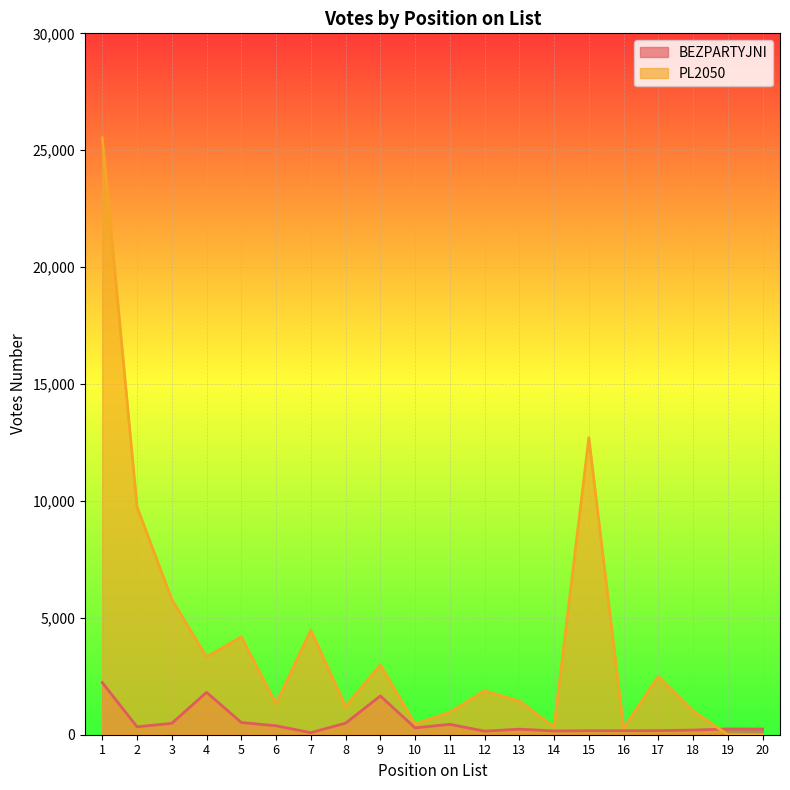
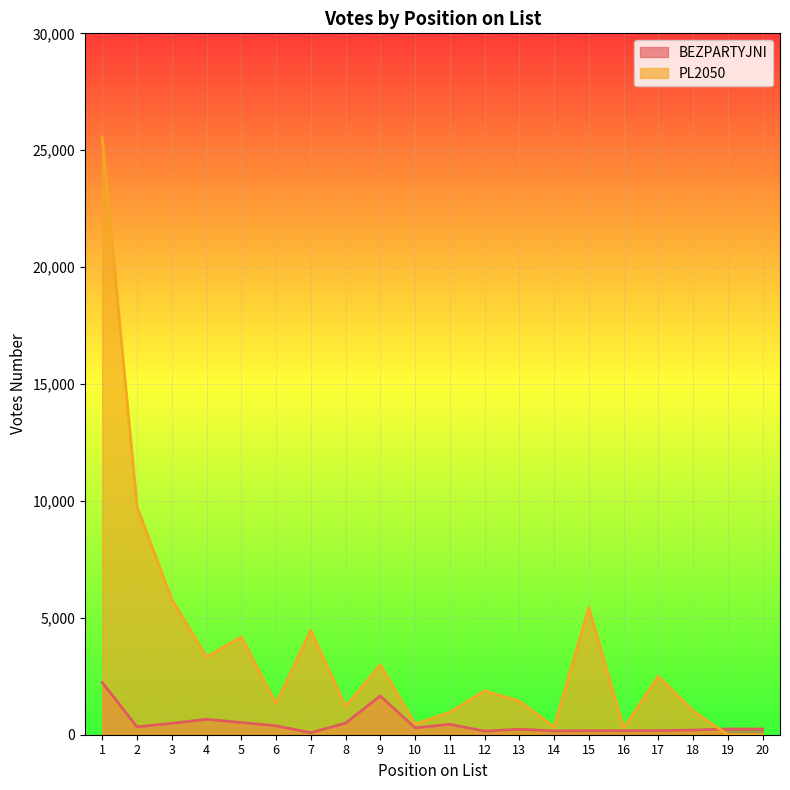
  {
    "BEZPARTYJNI": {
      "1": "2,200",
      "2": "300",
      "3": "500",
-     "4": "1,800",
+     "4": "700",
      "5": "500",
      "6": "400",
      "7": "100",
      "8": "500",
      "9": "1,700",
      "10": "300",
      "11": "400",
      "12": "200",
      "13": "200",
      "14": "200",
      "15": "200",
      "16": "200",
      "17": "200",
      "18": "200",
      "19": "200",
      "20": "200"
    },
    "PL2050": {
      "1": "25,500",
      "2": "9,700",
      "3": "5,800",
      "4": "3,300",
      "5": "4,200",
      "6": "1,300",
      "7": "4,500",
      "8": "1,200",
      "9": "3,000",
      "10": "500",
      "11": "1,000",
      "12": "1,900",
      "13": "1,400",
      "14": "300",
-     "15": "12,700",
+     "15": "5,400",
      "16": "300",
      "17": "2,500",
      "18": "1,000",
      "19": "0",
      "20": "0"
    }
  }
